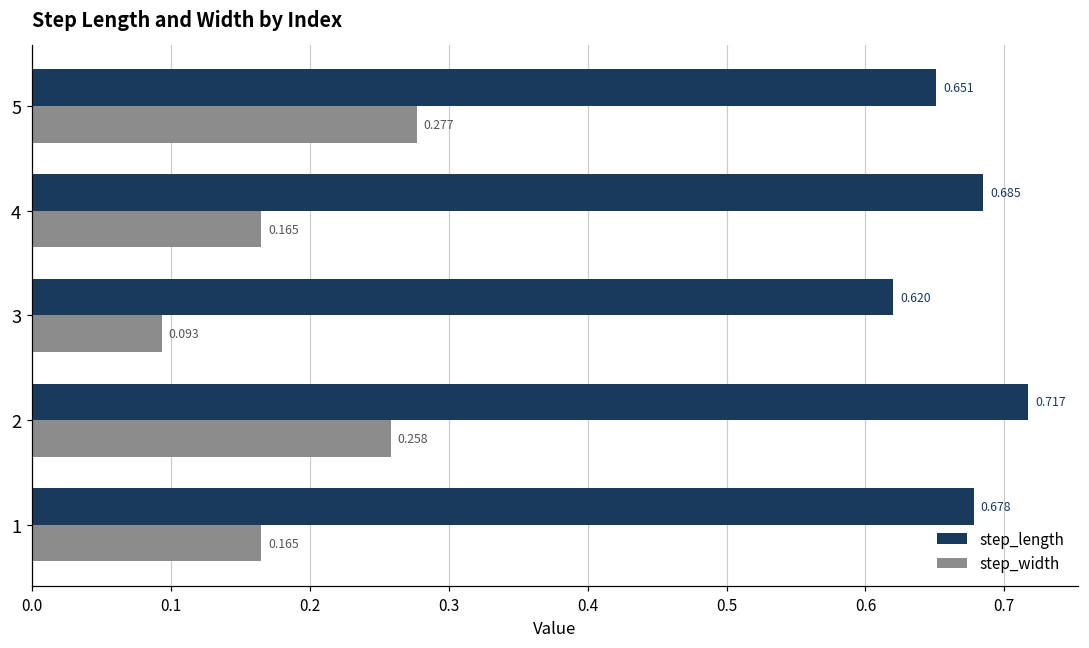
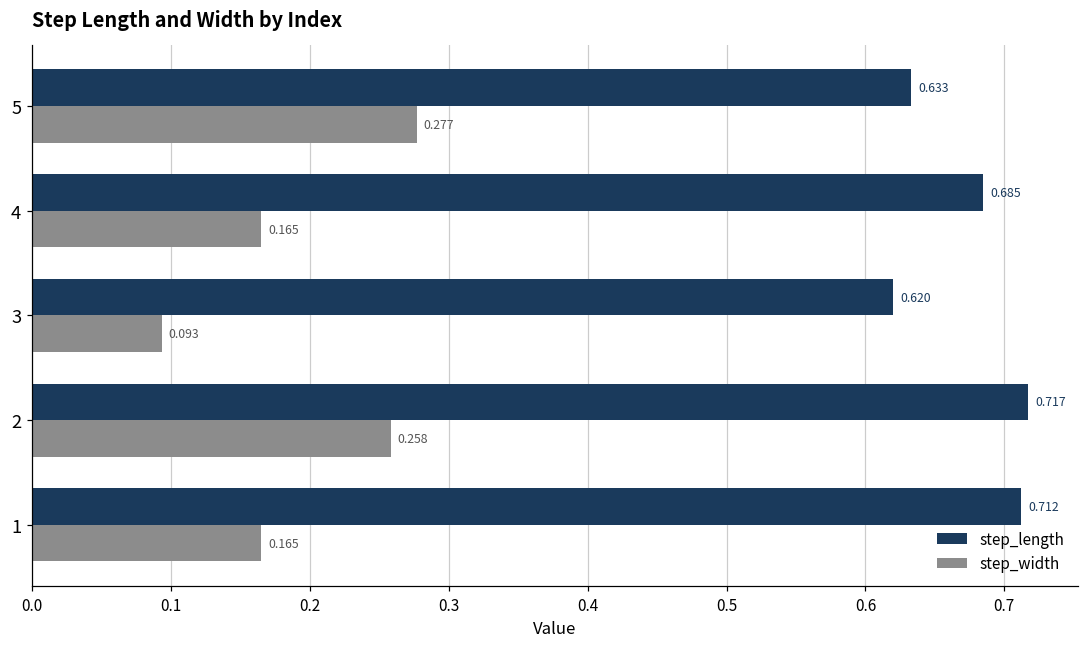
  {
    "step_length": {
-     "5": 0.651,
+     "5": 0.633,
      "4": 0.685,
      "3": 0.620,
      "2": 0.717,
-     "1": 0.678
+     "1": 0.712
    },
    "step_width": {
      "5": 0.277,
      "4": 0.165,
      "3": 0.093,
      "2": 0.258,
      "1": 0.165
    }
  }
